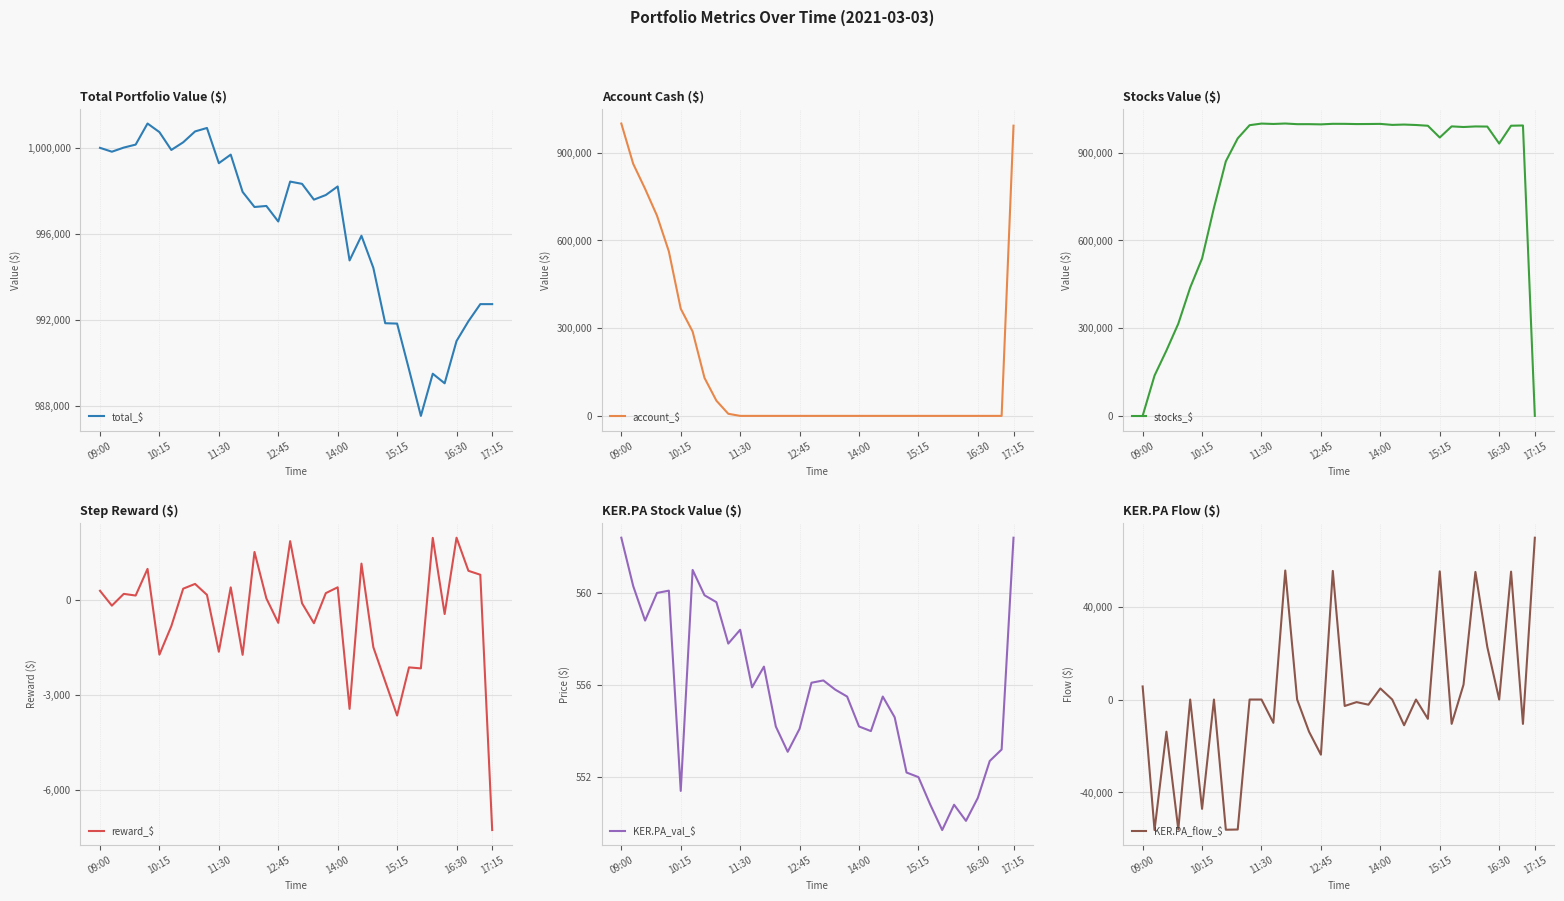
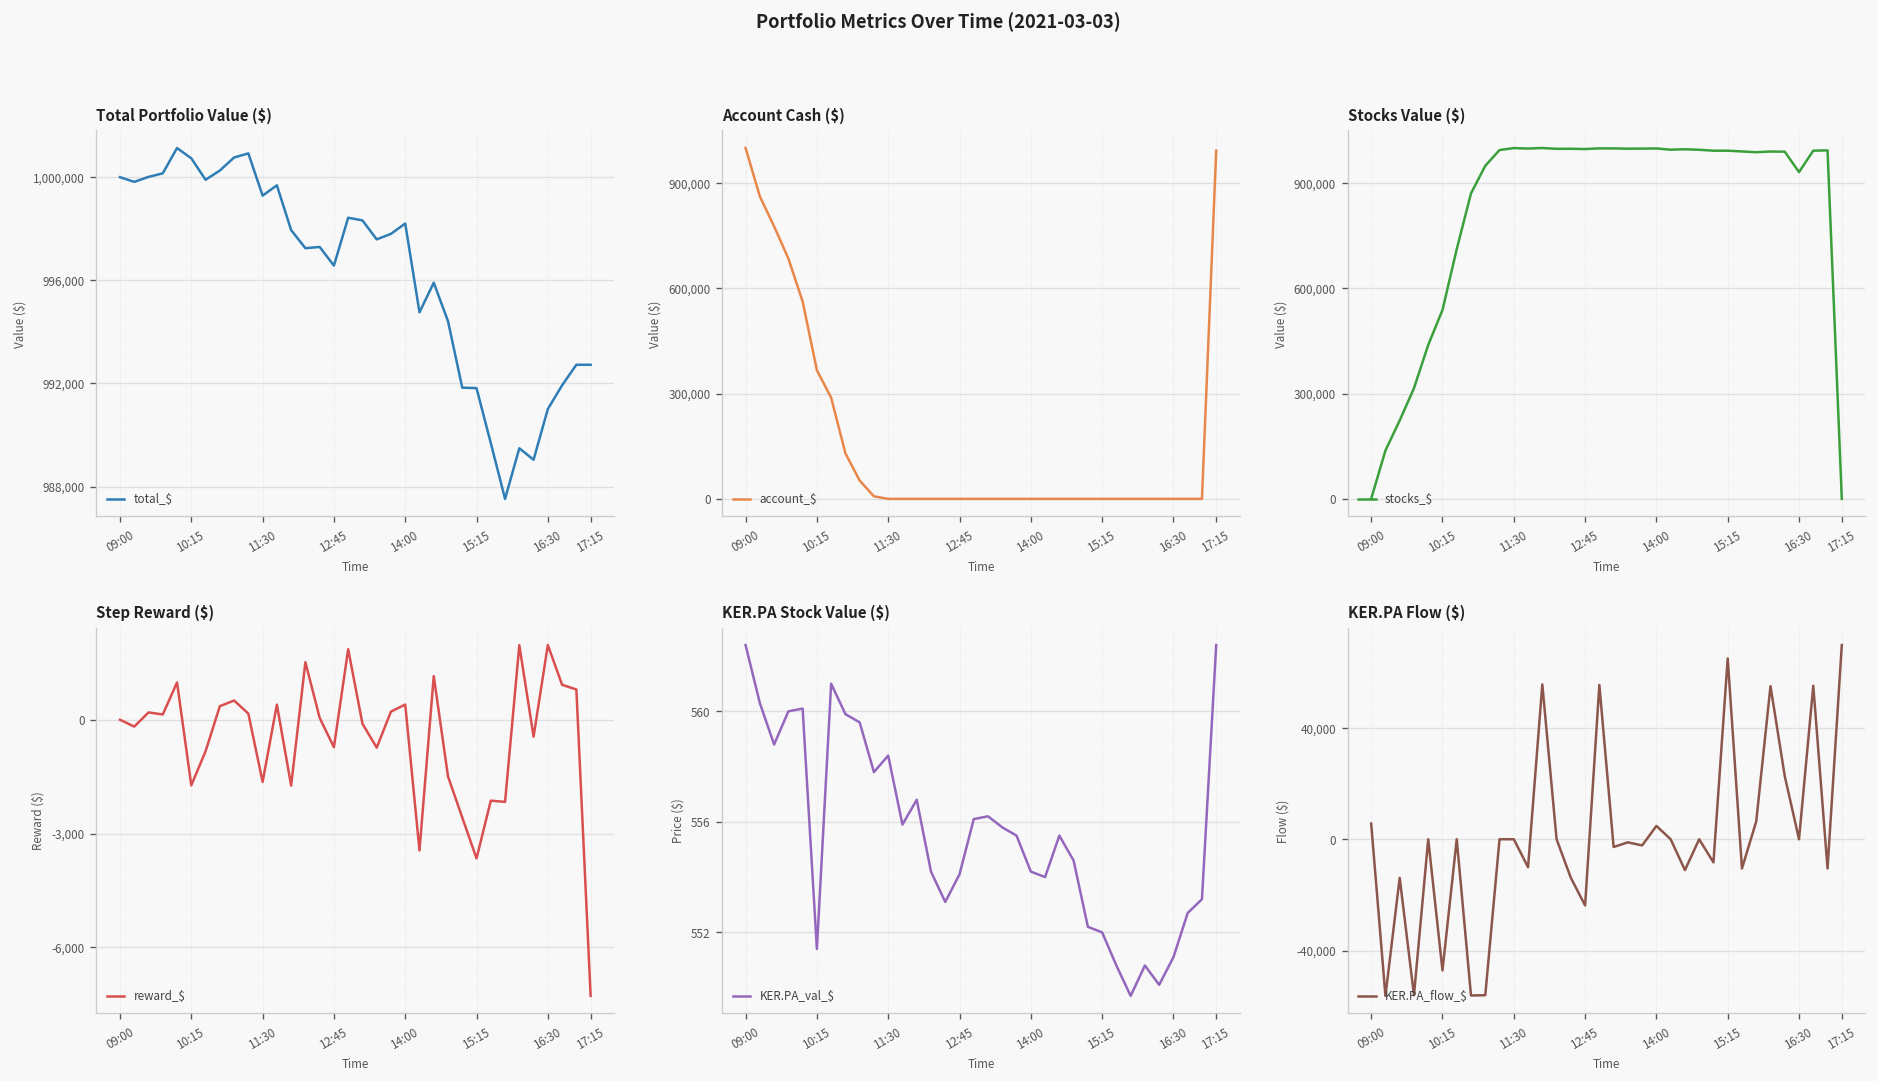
  {
    "Total Portfolio Value ($)": {
      "09:00": "1,000,000",
      "10:15": "1,000,700",
      "11:30": "999,300",
      "12:45": "996,600",
      "14:00": "998,200",
      "15:15": "991,800",
      "16:30": "991,000",
      "17:15": "992,700"
    },
    "Account Cash ($)": {
      "09:00": "1,000,000",
      "10:15": "370,000",
      "11:30": "0",
      "12:45": "0",
      "14:00": "0",
      "15:15": "0",
      "16:30": "0",
      "17:15": "990,000"
    },
    "Stocks Value ($)": {
      "09:00": "0",
      "10:15": "540,000",
      "11:30": "1,000,000",
      "12:45": "1,000,000",
      "14:00": "1,000,000",
-     "15:15": "950,000",
+     "15:15": "990,000",
      "16:30": "930,000",
      "17:15": "0"
    },
    "Step Reward ($)": {
-     "09:00": "300",
+     "09:00": "0",
      "10:15": "-1,700",
      "11:30": "-1,600",
      "12:45": "-700",
      "14:00": "400",
      "15:15": "-3,700",
      "16:30": "2,000",
      "17:15": "-7,300"
    },
    "KER.PA Stock Value ($)": {
      "09:00": "562.4",
      "10:15": "551.4",
      "11:30": "558.4",
      "12:45": "554.1",
      "14:00": "554.2",
      "15:15": "552.0",
      "16:30": "551.1",
      "17:15": "562.4"
    },
    "KER.PA Flow ($)": {
      "09:00": "6,000",
      "10:15": "-47,000",
      "11:30": "0",
      "12:45": "-24,000",
      "14:00": "5,000",
-     "15:15": "55,000",
+     "15:15": "65,000",
      "16:30": "0",
      "17:15": "70,000"
    }
  }
